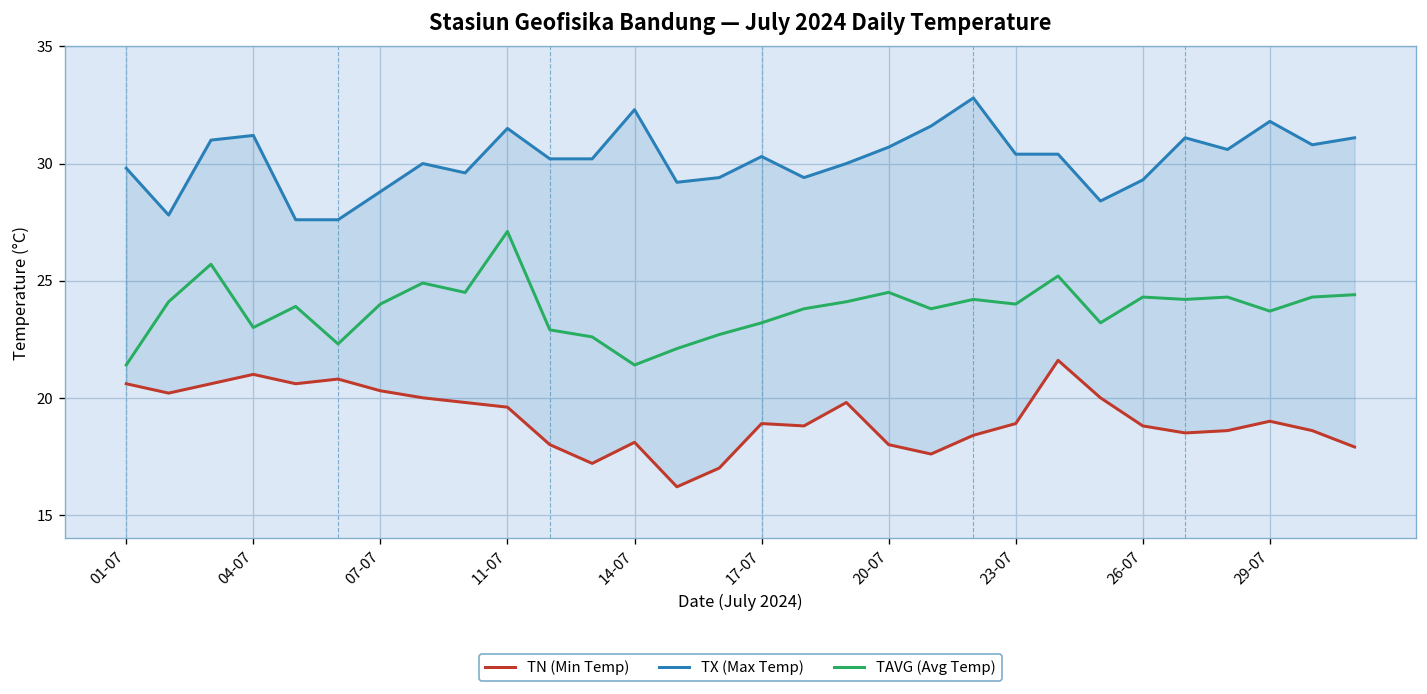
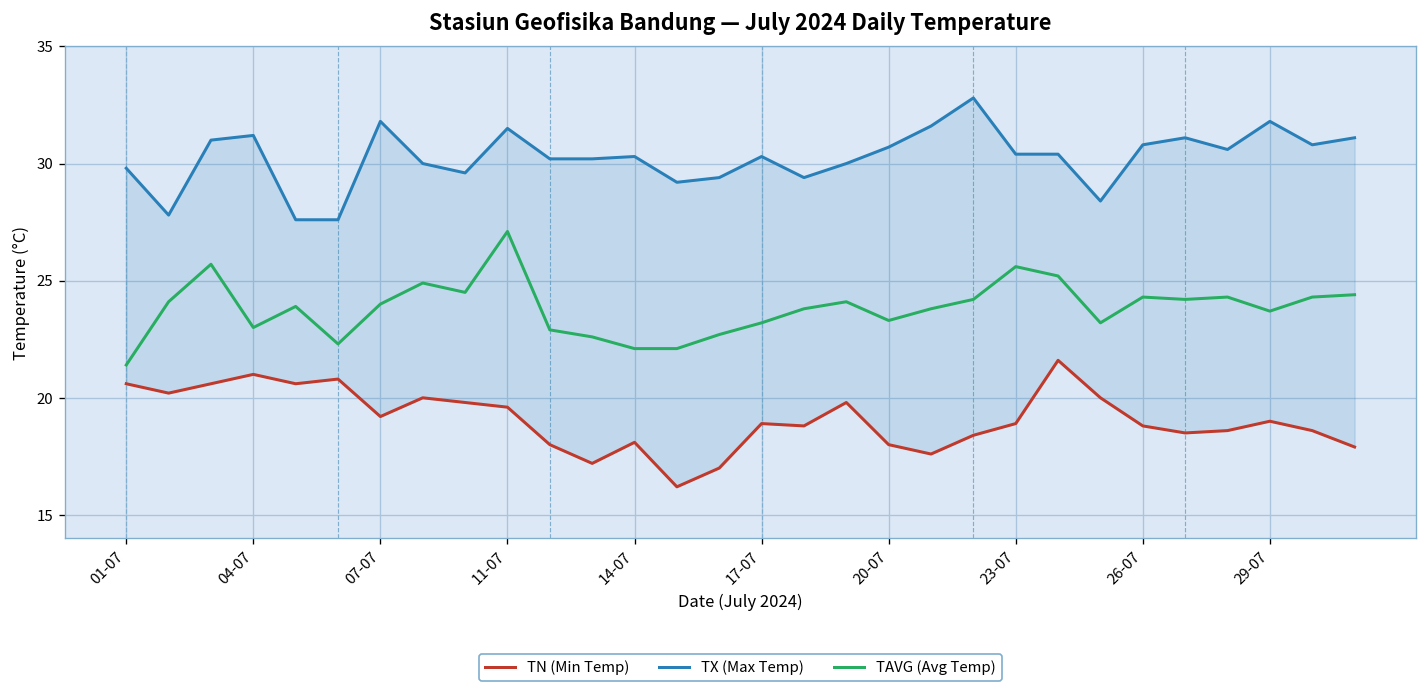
  {
    "TN (Min Temp)": {
      "01-07": 20.6,
      "04-07": 21.0,
-     "07-07": 20.3,
+     "07-07": 19.2,
      "11-07": 19.6,
      "14-07": 18.1,
      "17-07": 18.9,
      "20-07": 18.0,
      "23-07": 18.9,
      "26-07": 18.8,
      "29-07": 19.0
    },
    "TX (Max Temp)": {
      "01-07": 29.8,
      "04-07": 31.2,
-     "07-07": 28.8,
+     "07-07": 31.8,
      "11-07": 31.5,
-     "14-07": 32.3,
+     "14-07": 30.3,
      "17-07": 30.3,
      "20-07": 30.7,
      "23-07": 30.4,
-     "26-07": 29.3,
+     "26-07": 30.8,
      "29-07": 31.8
    },
    "TAVG (Avg Temp)": {
      "01-07": 21.4,
      "04-07": 23.0,
      "07-07": 24.0,
      "11-07": 27.1,
-     "14-07": 21.4,
+     "14-07": 22.1,
      "17-07": 23.2,
-     "20-07": 24.5,
-     "23-07": 24.0,
+     "20-07": 23.3,
+     "23-07": 25.6,
      "26-07": 24.3,
      "29-07": 23.7
    }
  }
